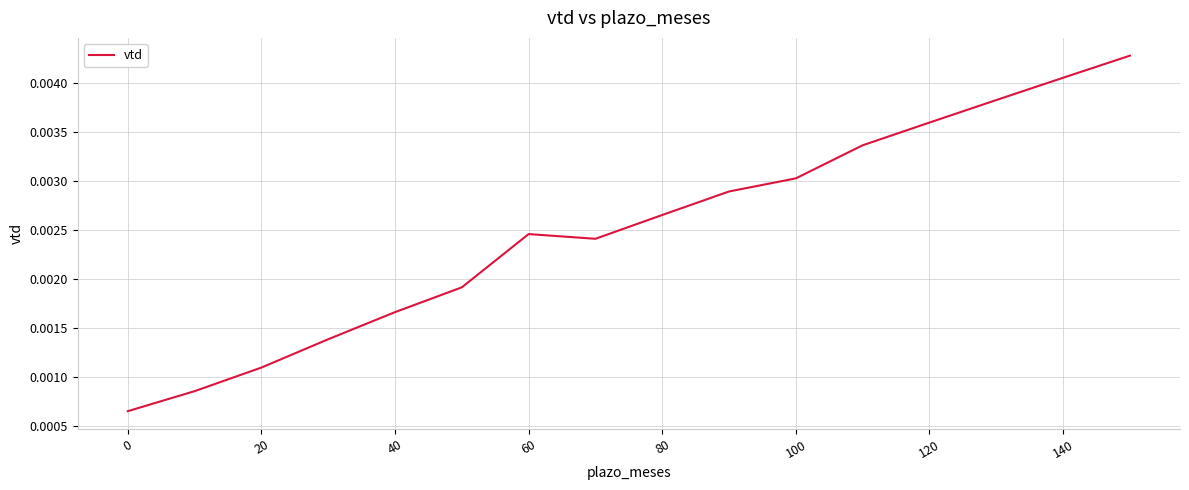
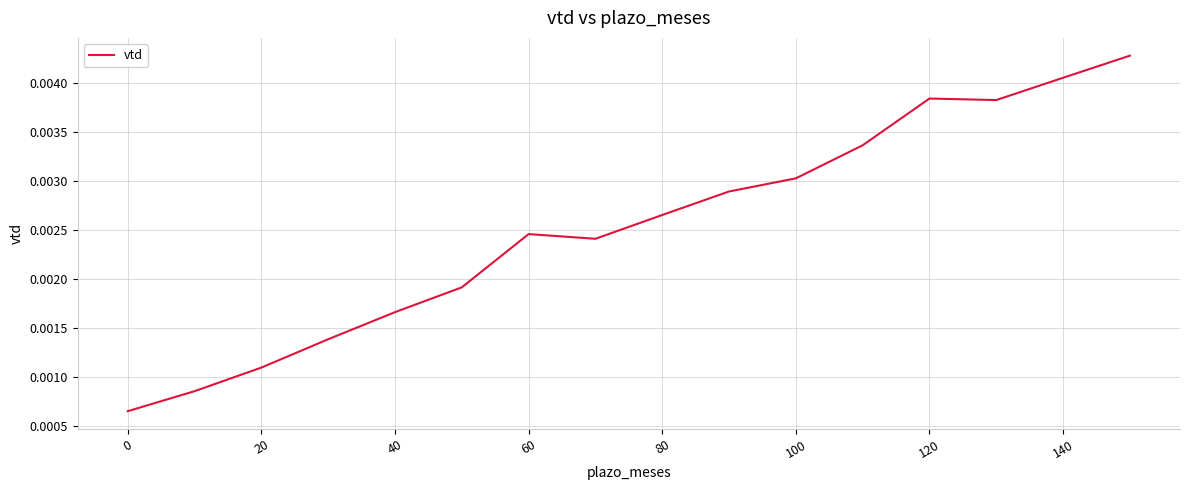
  {
    "0": 0.0006,
    "20": 0.0011,
    "40": 0.0017,
    "60": 0.0025,
    "80": 0.0027,
    "100": 0.0030,
-   "120": 0.0036,
+   "120": 0.0038,
    "140": 0.0041
  }
